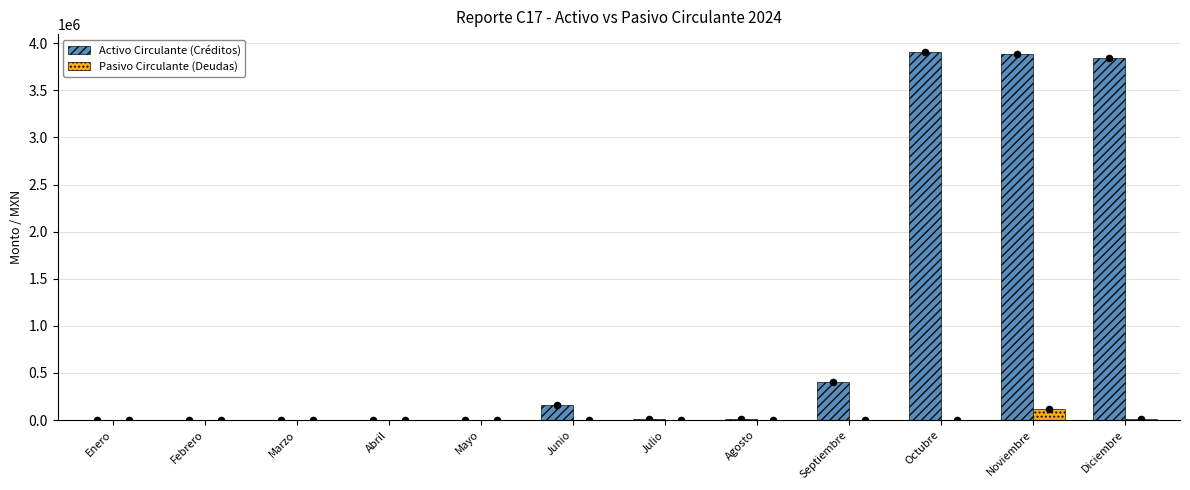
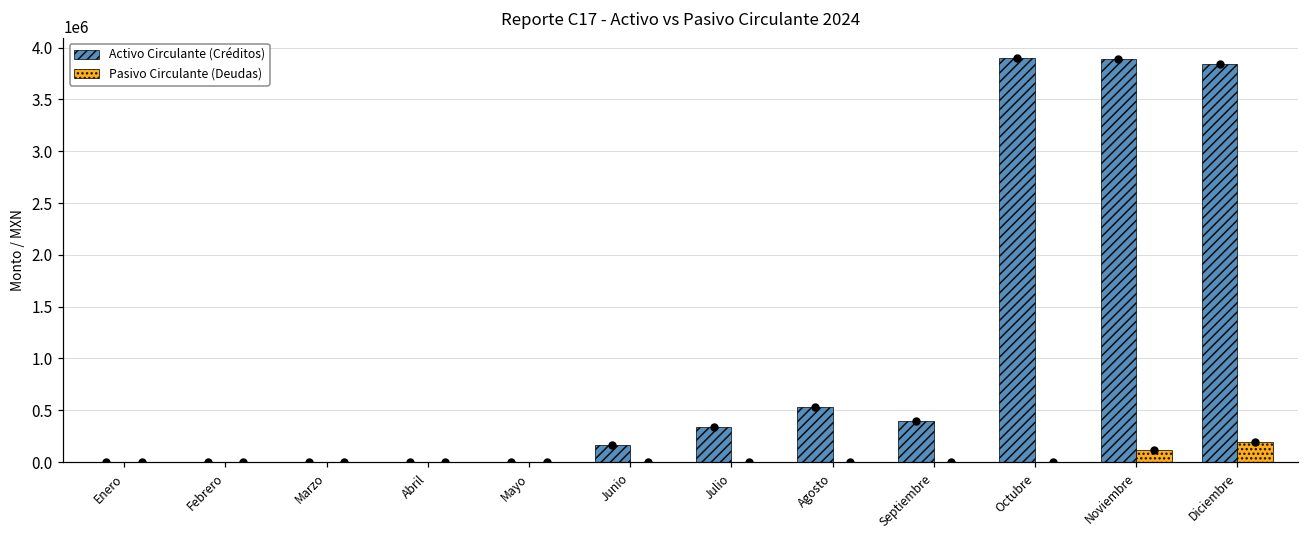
  {
    "Activo Circulante (Créditos)": {
      "Enero": 0,
      "Febrero": 0,
      "Marzo": 0,
      "Abril": 0,
      "Mayo": 0,
      "Junio": 200000,
-     "Julio": 0,
-     "Agosto": 0,
+     "Julio": 300000,
+     "Agosto": 500000,
      "Septiembre": 400000,
      "Octubre": 3900000,
      "Noviembre": 3900000,
      "Diciembre": 3800000
    },
    "Pasivo Circulante (Deudas)": {
      "Enero": 0,
      "Febrero": 0,
      "Marzo": 0,
      "Abril": 0,
      "Mayo": 0,
      "Junio": 0,
      "Julio": 0,
      "Octubre": 0,
      "Noviembre": 100000,
-     "Diciembre": 0
+     "Diciembre": 200000
    }
  }
